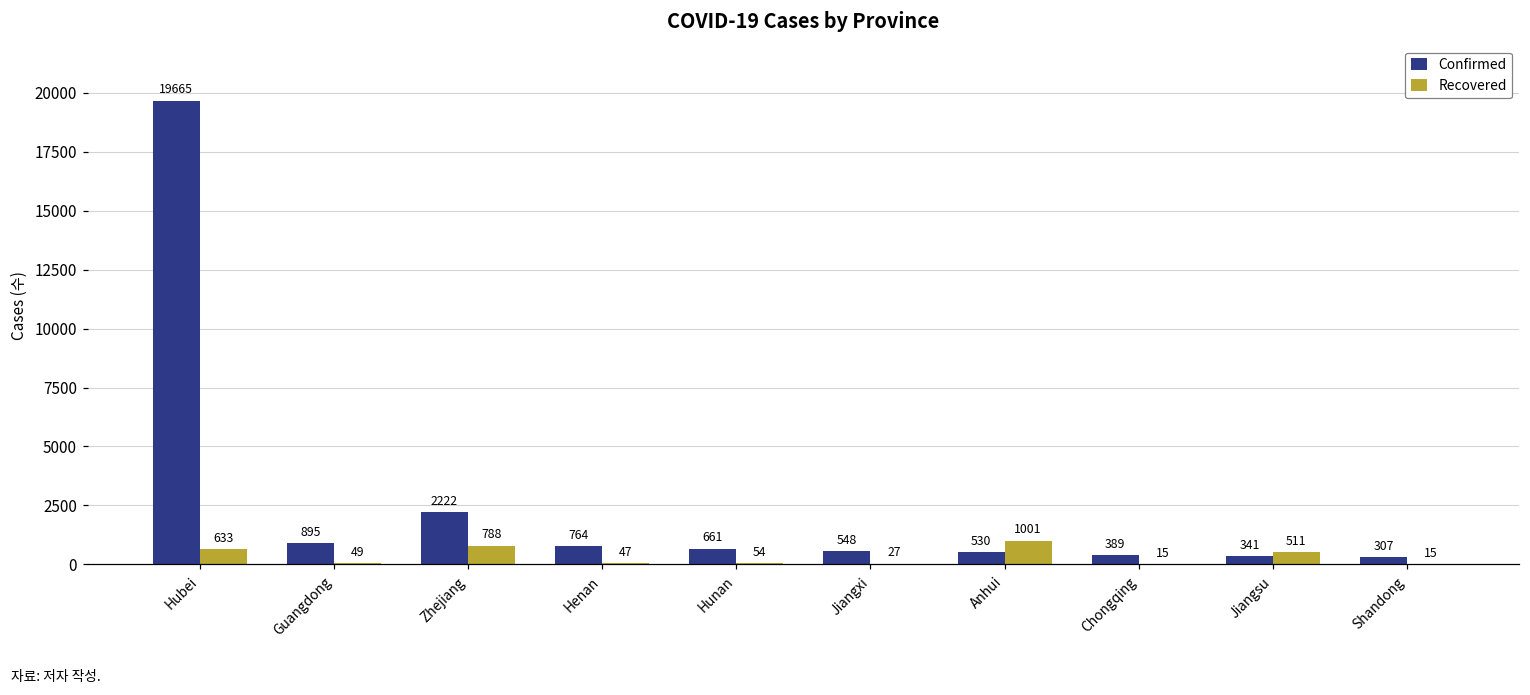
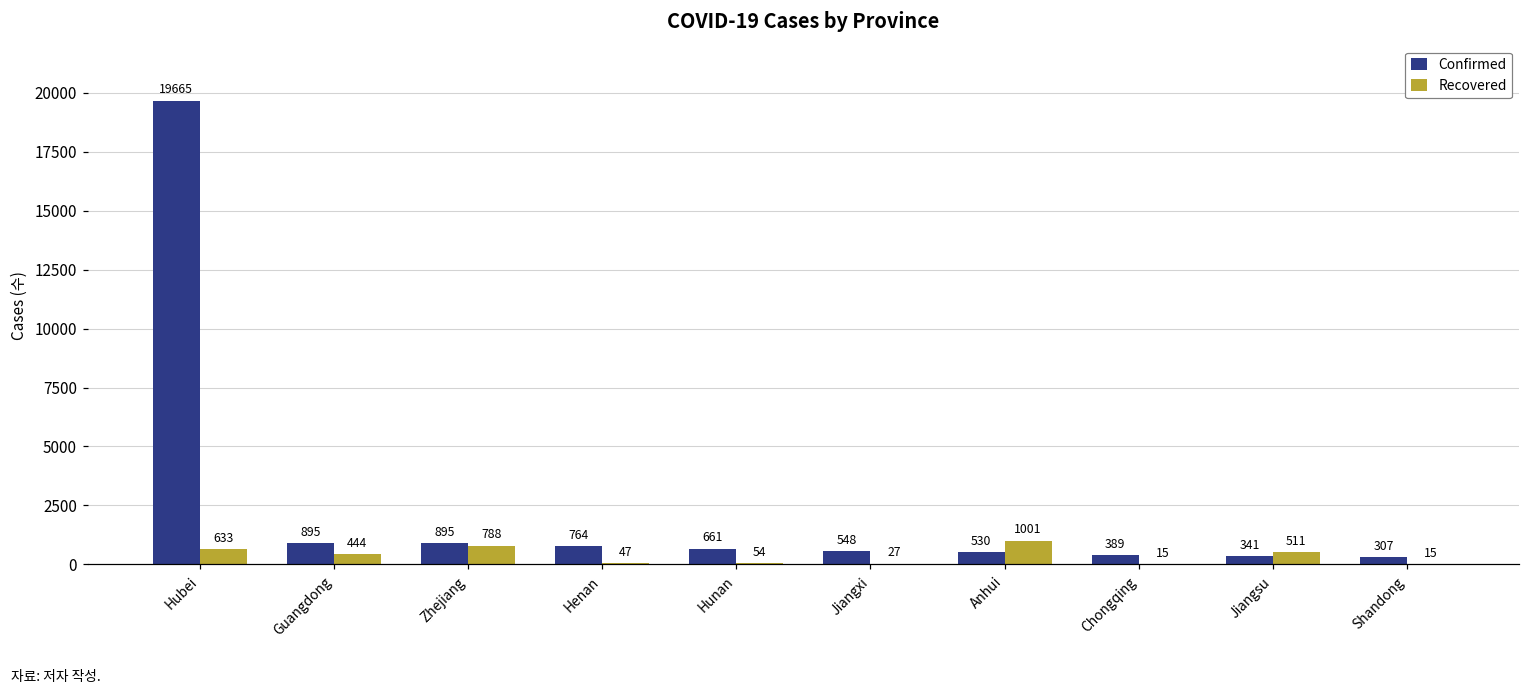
  {
    "Confirmed": {
      "Hubei": 19665,
      "Guangdong": 895,
-     "Zhejiang": 2222,
+     "Zhejiang": 895,
      "Henan": 764,
      "Hunan": 661,
      "Jiangxi": 548,
      "Anhui": 530,
      "Chongqing": 389,
      "Jiangsu": 341,
      "Shandong": 307
    },
    "Recovered": {
      "Hubei": 633,
-     "Guangdong": 49,
+     "Guangdong": 444,
      "Zhejiang": 788,
      "Henan": 47,
      "Hunan": 54,
      "Jiangxi": 27,
      "Anhui": 1001,
      "Chongqing": 15,
      "Jiangsu": 511,
      "Shandong": 15
    }
  }
